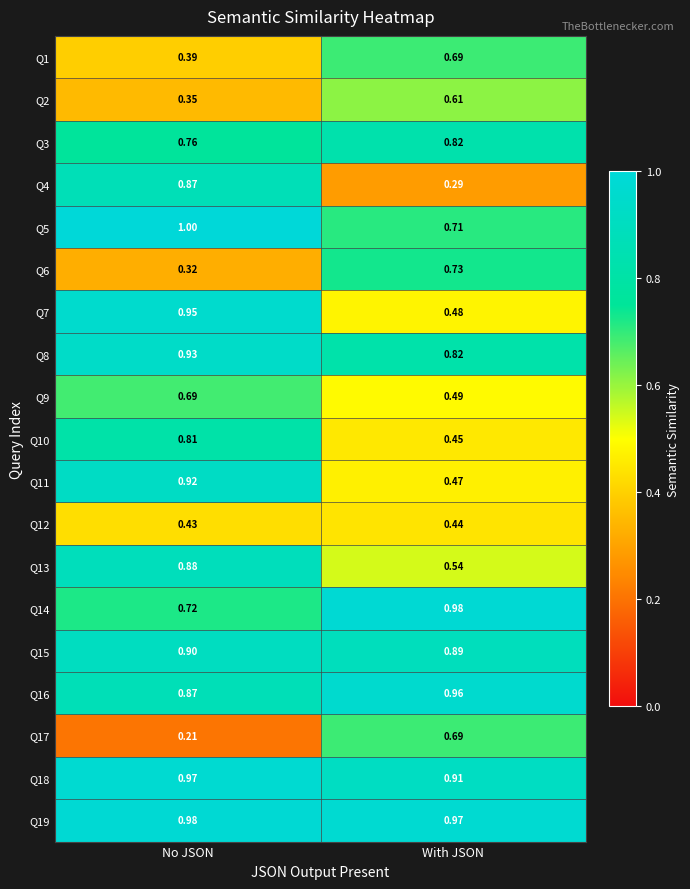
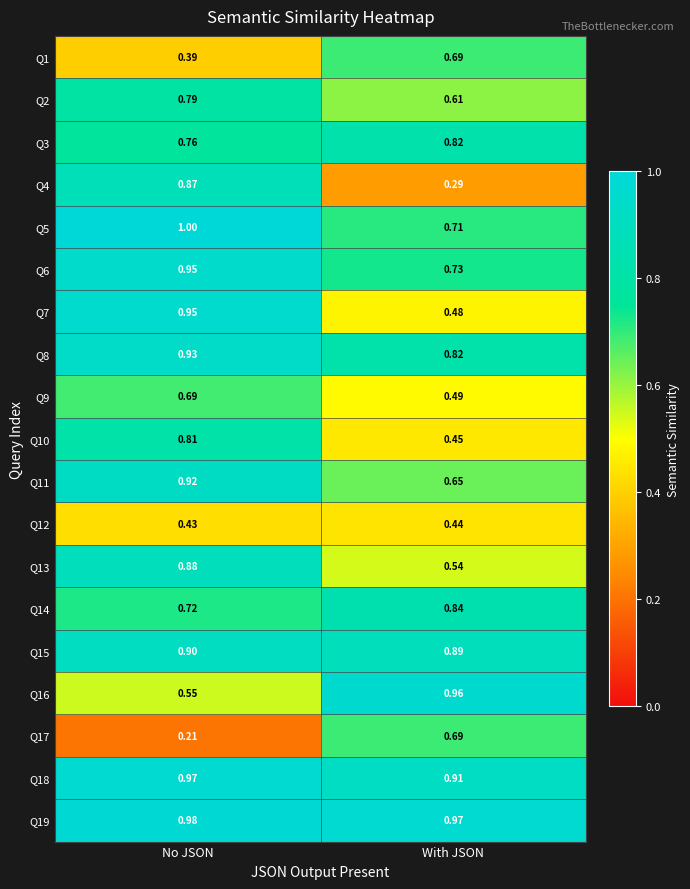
  {
    "Q1": {
      "No JSON": 0.39,
      "With JSON": 0.69
    },
    "Q2": {
-     "No JSON": 0.35,
+     "No JSON": 0.79,
      "With JSON": 0.61
    },
    "Q3": {
      "No JSON": 0.76,
      "With JSON": 0.82
    },
    "Q4": {
      "No JSON": 0.87,
      "With JSON": 0.29
    },
    "Q5": {
      "No JSON": 1.00,
      "With JSON": 0.71
    },
    "Q6": {
-     "No JSON": 0.32,
+     "No JSON": 0.95,
      "With JSON": 0.73
    },
    "Q7": {
      "No JSON": 0.95,
      "With JSON": 0.48
    },
    "Q8": {
      "No JSON": 0.93,
      "With JSON": 0.82
    },
    "Q9": {
      "No JSON": 0.69,
      "With JSON": 0.49
    },
    "Q10": {
      "No JSON": 0.81,
      "With JSON": 0.45
    },
    "Q11": {
      "No JSON": 0.92,
-     "With JSON": 0.47
+     "With JSON": 0.65
    },
    "Q12": {
      "No JSON": 0.43,
      "With JSON": 0.44
    },
    "Q13": {
      "No JSON": 0.88,
      "With JSON": 0.54
    },
    "Q14": {
      "No JSON": 0.72,
-     "With JSON": 0.98
+     "With JSON": 0.84
    },
    "Q15": {
      "No JSON": 0.90,
      "With JSON": 0.89
    },
    "Q16": {
-     "No JSON": 0.87,
+     "No JSON": 0.55,
      "With JSON": 0.96
    },
    "Q17": {
      "No JSON": 0.21,
      "With JSON": 0.69
    },
    "Q18": {
      "No JSON": 0.97,
      "With JSON": 0.91
    },
    "Q19": {
      "No JSON": 0.98,
      "With JSON": 0.97
    }
  }
